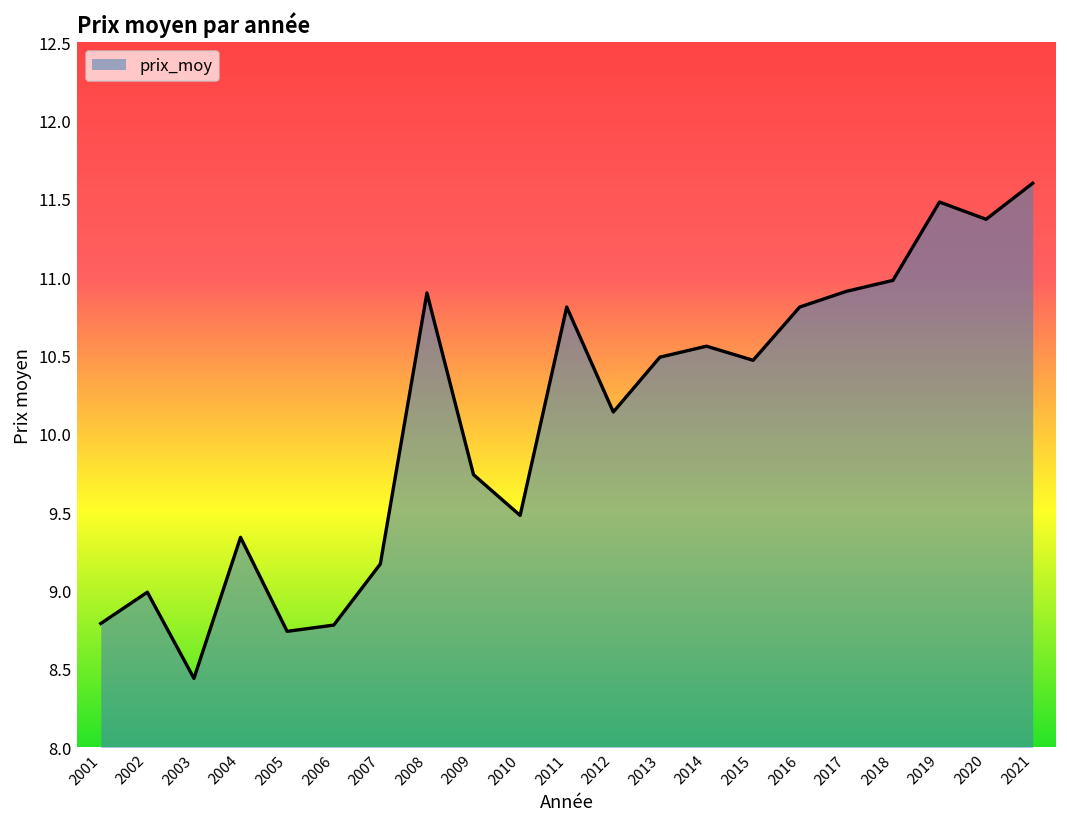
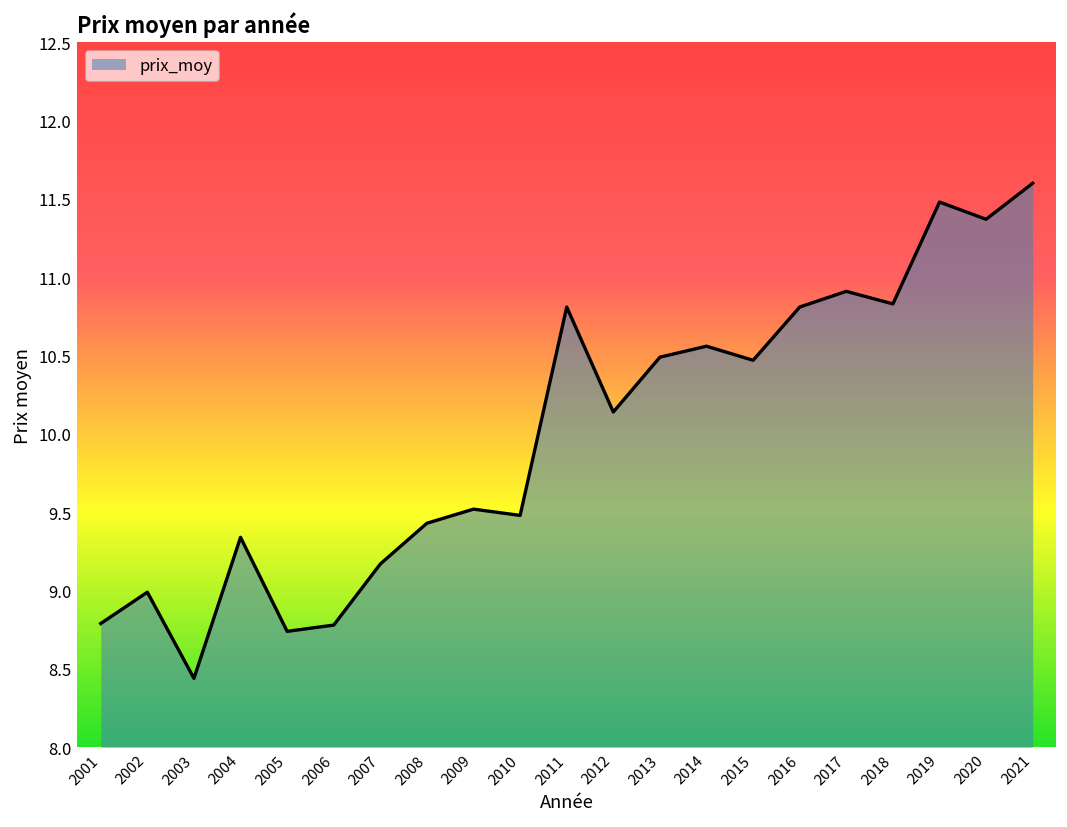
  {
    "2001": 8.79,
    "2002": 8.99,
    "2003": 8.44,
    "2004": 9.34,
    "2005": 8.74,
    "2006": 8.78,
    "2007": 9.17,
-   "2008": 10.90,
-   "2009": 9.74,
+   "2008": 9.43,
+   "2009": 9.52,
    "2010": 9.48,
    "2011": 10.81,
    "2012": 10.14,
    "2013": 10.49,
    "2014": 10.56,
    "2015": 10.47,
    "2016": 10.81,
    "2017": 10.91,
-   "2018": 10.98,
+   "2018": 10.83,
    "2019": 11.48,
    "2020": 11.37,
    "2021": 11.60
  }
